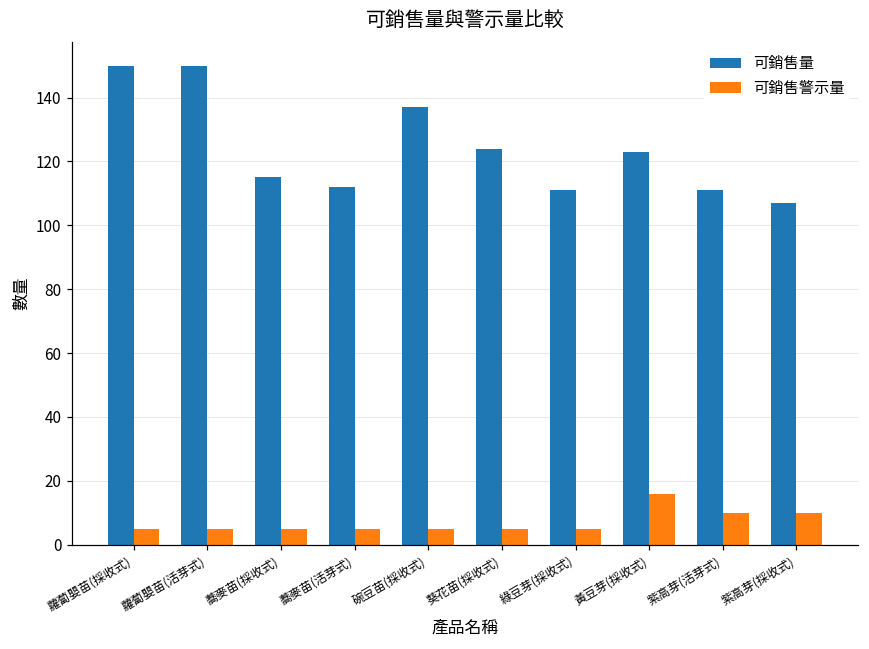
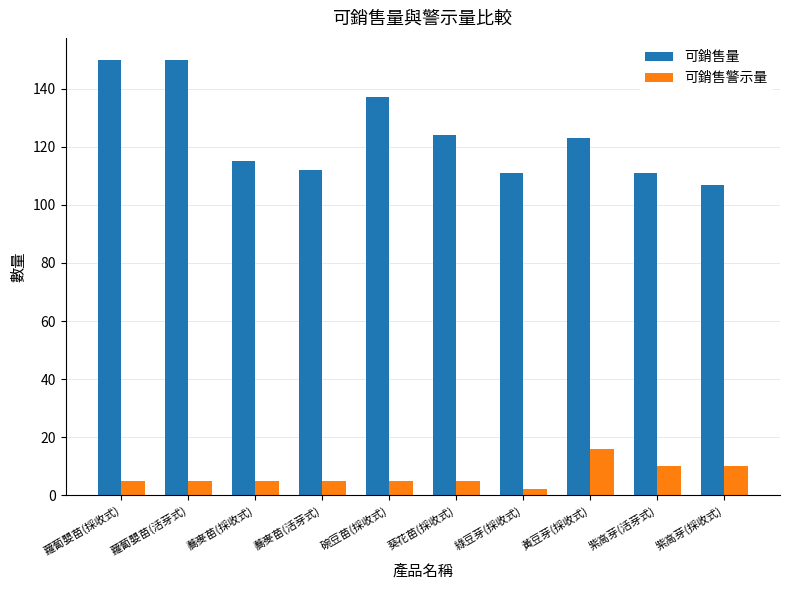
  {
    "可銷售量": {
      "蘿蔔嬰苗(採收式)": 150,
      "蘿蔔嬰苗(活芽式)": 150,
      "蕎麥苗(採收式)": 115,
      "蕎麥苗(活芽式)": 112,
      "碗豆苗(採收式)": 137,
      "葵花苗(採收式)": 124,
      "綠豆芽(採收式)": 111,
      "黃豆芽(採收式)": 123,
      "紫高芽(活芽式)": 111,
      "紫高芽(採收式)": 107
    },
    "可銷售警示量": {
      "蘿蔔嬰苗(採收式)": 5,
      "蘿蔔嬰苗(活芽式)": 5,
      "蕎麥苗(採收式)": 5,
      "蕎麥苗(活芽式)": 5,
      "碗豆苗(採收式)": 5,
      "葵花苗(採收式)": 5,
-     "綠豆芽(採收式)": 5,
+     "綠豆芽(採收式)": 2,
      "黃豆芽(採收式)": 16,
      "紫高芽(活芽式)": 10,
      "紫高芽(採收式)": 10
    }
  }
